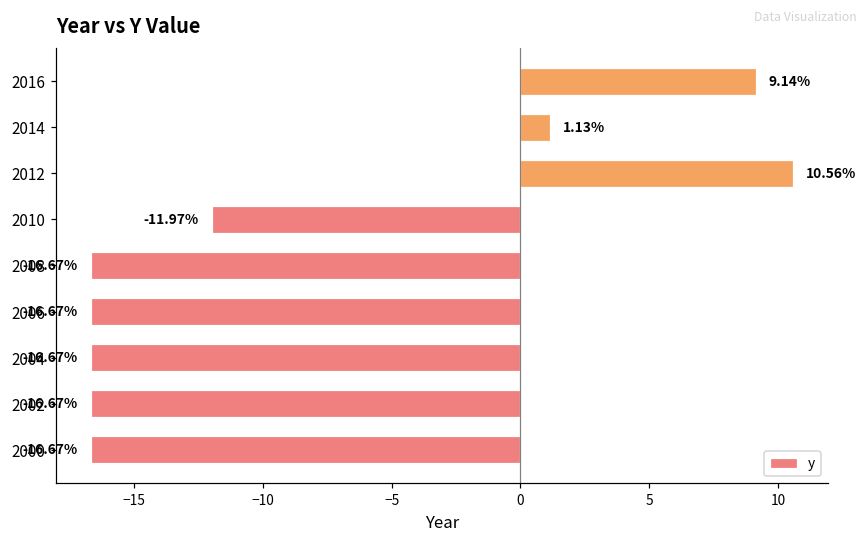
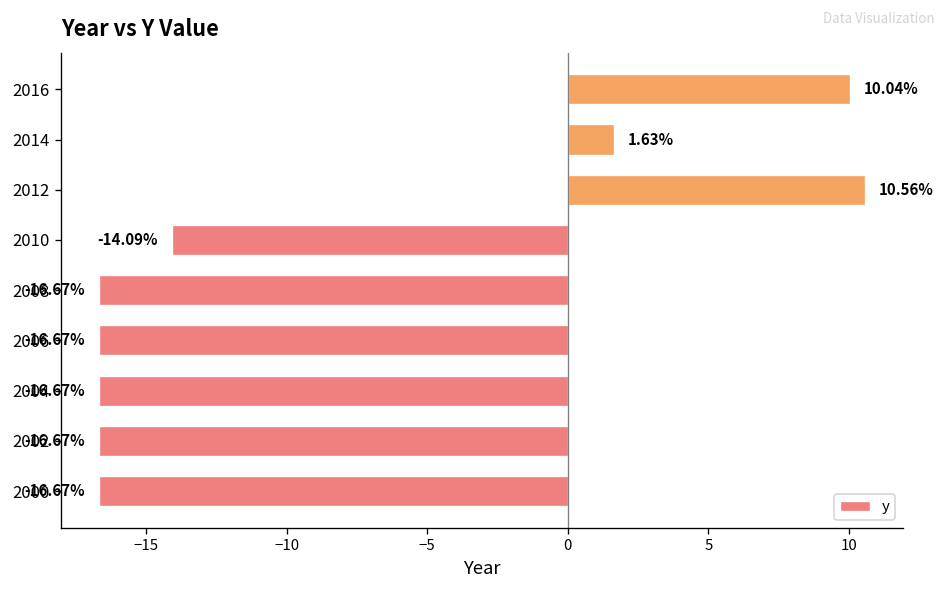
  {
-   "2016": "9.14%",
-   "2014": "1.13%",
+   "2016": "10.04%",
+   "2014": "1.63%",
    "2012": "10.56%",
-   "2010": "-11.97%",
+   "2010": "-14.09%",
    "2008": "-16.67%",
    "2006": "-16.67%",
    "2004": "-16.67%",
    "2002": "-16.67%",
    "2000": "-16.67%"
  }
